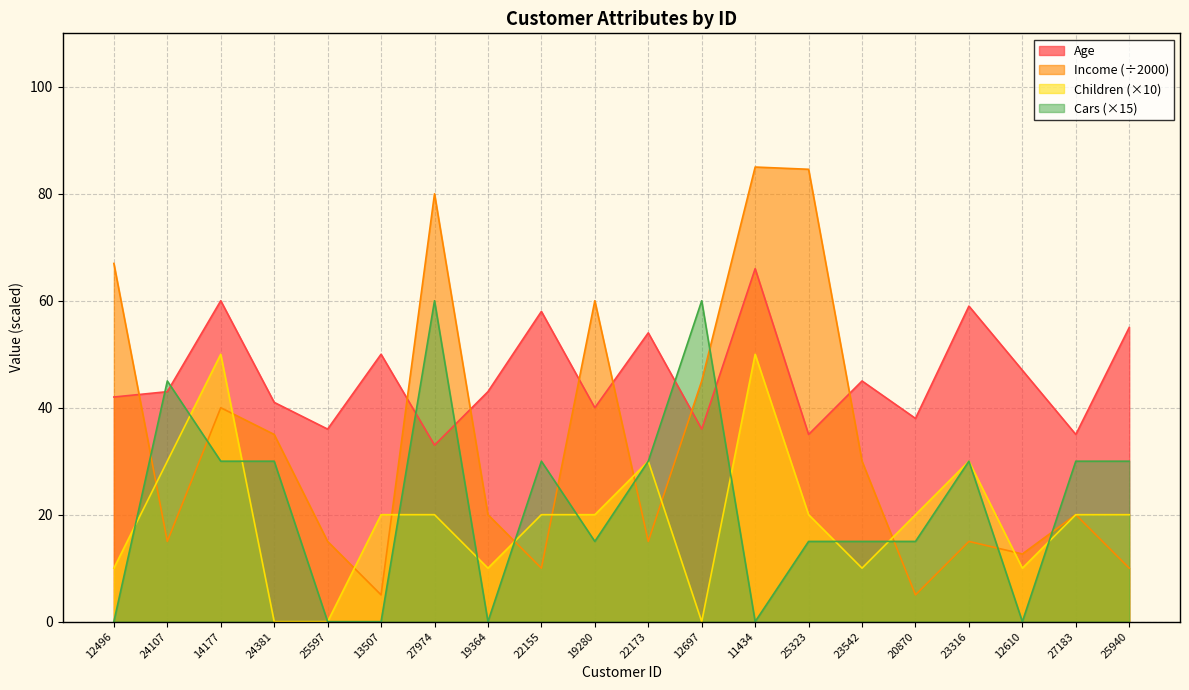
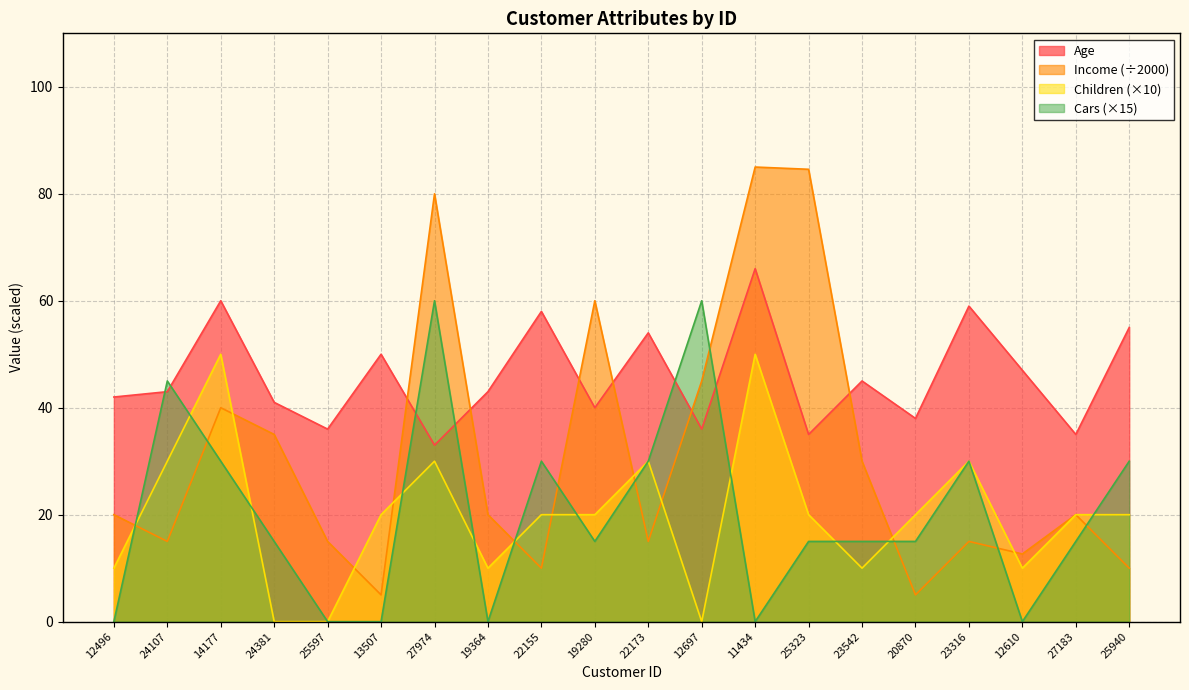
  {
    "Age": {
      "12496": 42,
      "24107": 43,
      "14177": 60,
      "24381": 41,
      "25597": 36,
      "13507": 50,
      "27974": 33,
      "19364": 43,
      "22155": 58,
      "19280": 40,
      "22173": 54,
      "12697": 36,
      "11434": 66,
      "25323": 35,
      "23542": 45,
      "20870": 38,
      "23316": 59,
      "12610": 47,
      "27183": 35,
      "25940": 55
    },
    "Income (÷2000)": {
-     "12496": 67,
+     "12496": 20,
      "24107": 15,
      "14177": 40,
      "24381": 35,
      "25597": 15,
      "13507": 5,
      "27974": 80,
      "19364": 20,
      "22155": 10,
      "19280": 60,
      "22173": 15,
      "12697": 45,
      "11434": 85,
      "25323": 85,
      "23542": 30,
      "20870": 5,
      "23316": 15,
      "12610": 13,
      "25940": 10
    },
    "Children (×10)": {
      "12496": 10,
      "24107": 30,
      "14177": 50,
      "24381": 0,
      "13507": 20,
-     "27974": 20,
+     "27974": 30,
      "19364": 10,
      "22155": 20,
      "19280": 20,
      "12697": 0,
      "11434": 50,
      "25323": 20,
      "23542": 10,
      "20870": 20,
      "12610": 10,
      "25940": 20
    },
    "Cars (×15)": {
      "12496": 0,
      "24107": 45,
      "14177": 30,
-     "24381": 30,
+     "24381": 15,
      "13507": 0,
      "27974": 60,
      "19364": 0,
      "22155": 30,
      "19280": 15,
      "12697": 60,
      "11434": 0,
      "25323": 15,
      "23542": 15,
      "20870": 15,
      "12610": 0,
-     "27183": 30,
+     "27183": 15,
      "25940": 30
    }
  }
